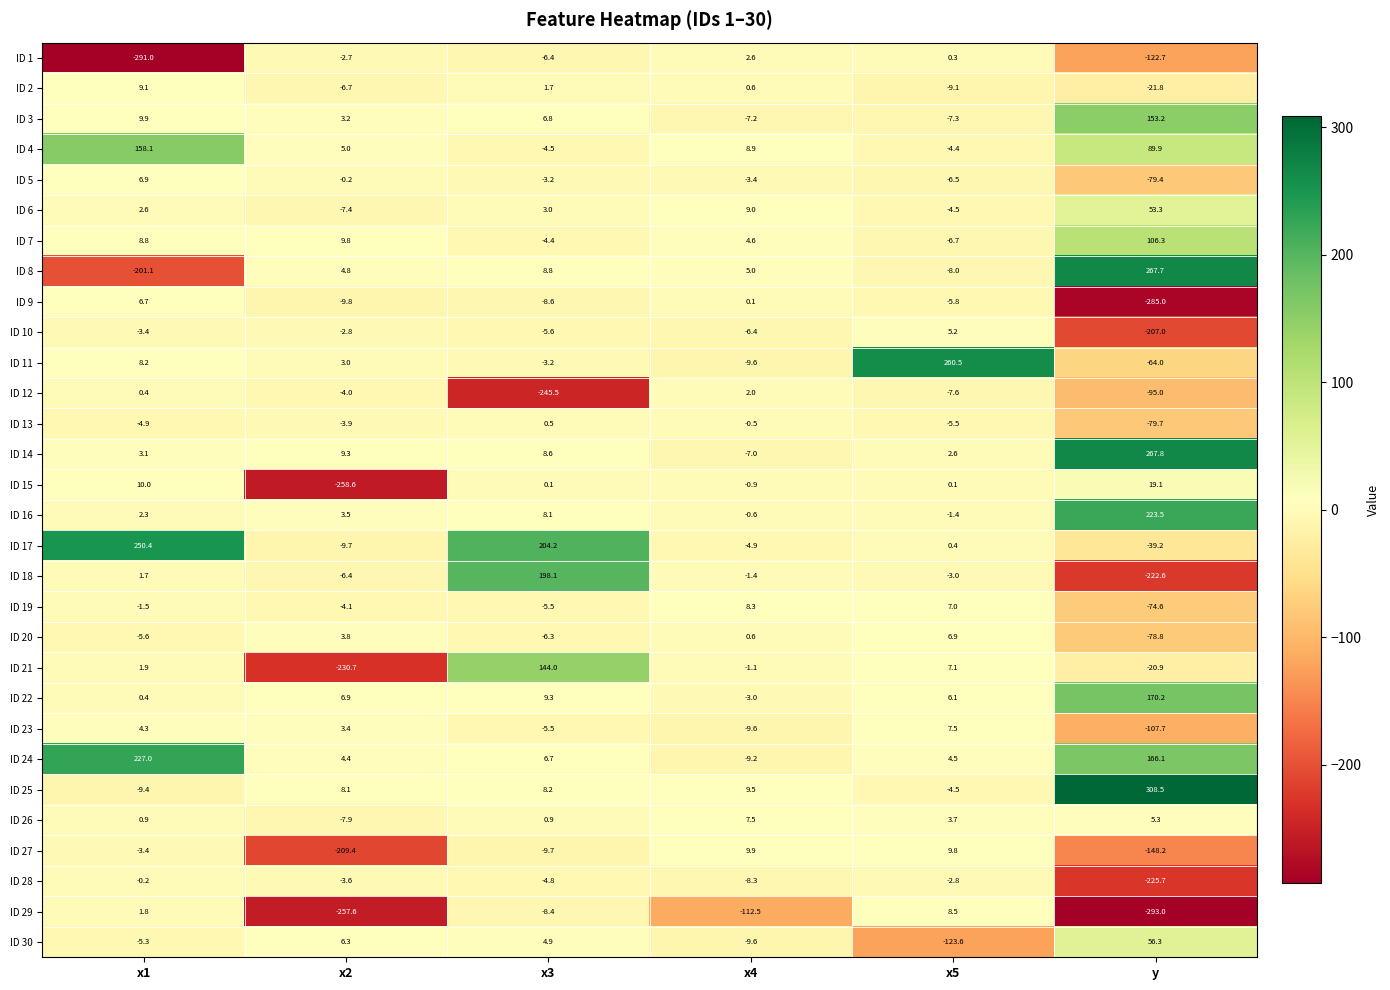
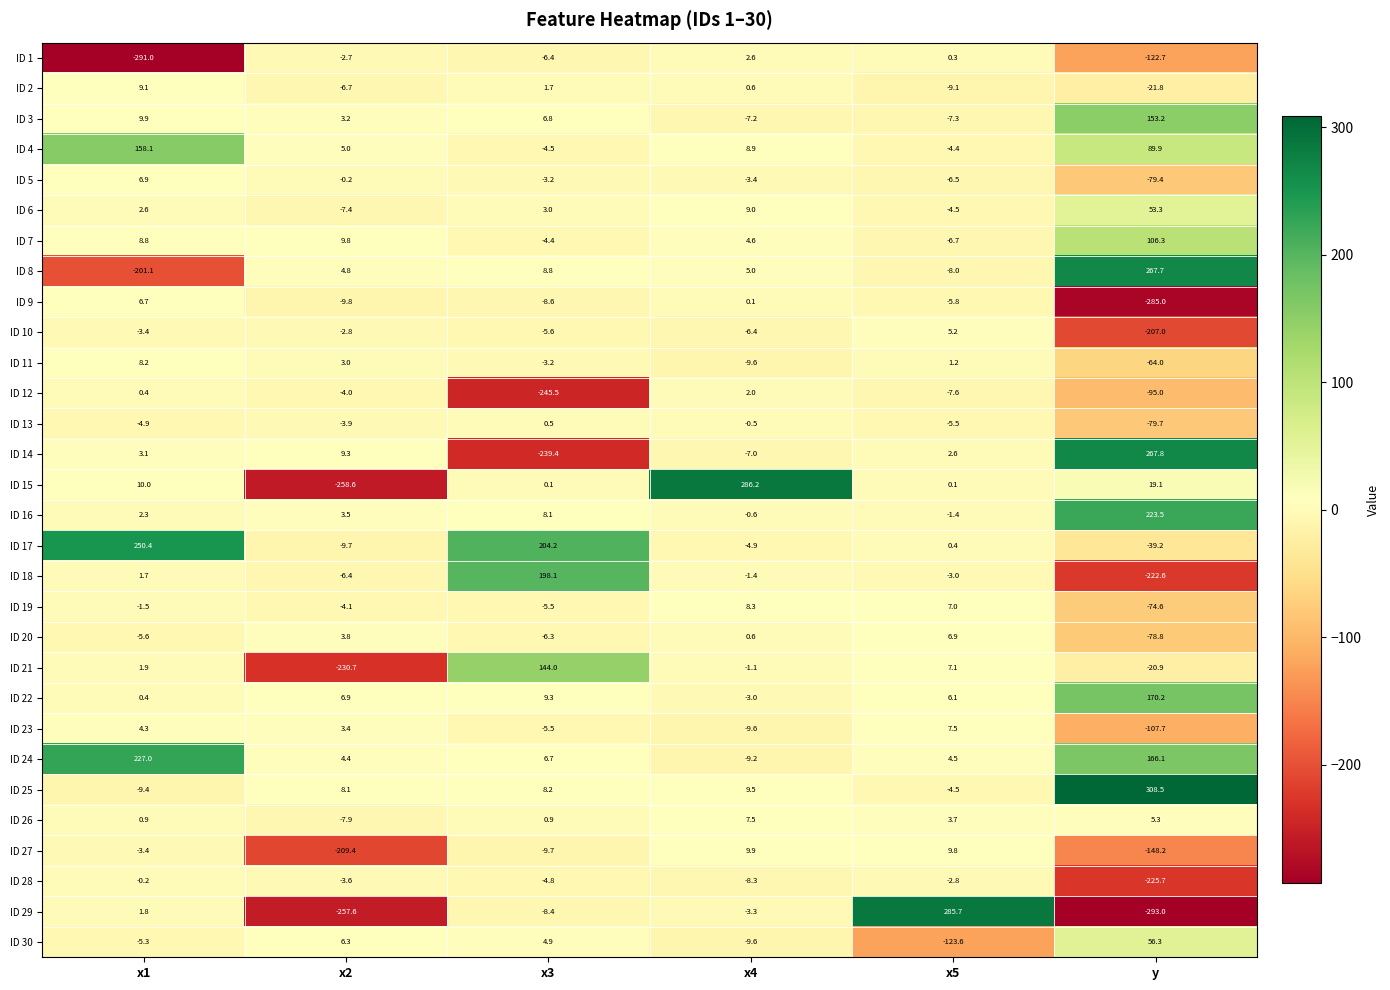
  {
    "ID 1": {
      "x1": -291.0,
      "x2": -2.7,
      "x3": -6.4,
      "x4": 2.6,
      "x5": 0.3,
      "y": -122.7
    },
    "ID 2": {
      "x1": 9.1,
      "x2": -6.7,
      "x3": 1.7,
      "x4": 0.6,
      "x5": -9.1,
      "y": -21.8
    },
    "ID 3": {
      "x1": 9.9,
      "x2": 3.2,
      "x3": 6.8,
      "x4": -7.2,
      "x5": -7.3,
      "y": 153.2
    },
    "ID 4": {
      "x1": 158.1,
      "x2": 5.0,
      "x3": -4.5,
      "x4": 8.9,
      "x5": -4.4,
      "y": 89.9
    },
    "ID 5": {
      "x1": 6.9,
      "x2": -0.2,
      "x3": -3.2,
      "x4": -3.4,
      "x5": -6.5,
      "y": -79.4
    },
    "ID 6": {
      "x1": 2.6,
      "x2": -7.4,
      "x3": 3.0,
      "x4": 9.0,
      "x5": -4.5,
      "y": 53.3
    },
    "ID 7": {
      "x1": 8.8,
      "x2": 9.8,
      "x3": -4.4,
      "x4": 4.6,
      "x5": -6.7,
      "y": 106.3
    },
    "ID 8": {
      "x1": -201.1,
      "x2": 4.8,
      "x3": 8.8,
      "x4": 5.0,
      "x5": -8.0,
      "y": 267.7
    },
    "ID 9": {
      "x1": 6.7,
      "x2": -9.8,
      "x3": -8.6,
      "x4": 0.1,
      "x5": -5.8,
      "y": -285.0
    },
    "ID 10": {
      "x1": -3.4,
      "x2": -2.8,
      "x3": -5.6,
      "x4": -6.4,
      "x5": 5.2,
      "y": -207.0
    },
    "ID 11": {
      "x1": 8.2,
      "x2": 3.0,
      "x3": -3.2,
      "x4": -9.6,
-     "x5": 260.5,
+     "x5": 1.2,
      "y": -64.0
    },
    "ID 12": {
      "x1": 0.4,
      "x2": -4.0,
      "x3": -245.5,
      "x4": 2.0,
      "x5": -7.6,
      "y": -95.0
    },
    "ID 13": {
      "x1": -4.9,
      "x2": -3.9,
      "x3": 0.5,
      "x4": -0.5,
      "x5": -5.5,
      "y": -79.7
    },
    "ID 14": {
      "x1": 3.1,
      "x2": 9.3,
-     "x3": 8.6,
+     "x3": -239.4,
      "x4": -7.0,
      "x5": 2.6,
      "y": 267.8
    },
    "ID 15": {
      "x1": 10.0,
      "x2": -258.6,
      "x3": 0.1,
-     "x4": -0.9,
+     "x4": 286.2,
      "x5": 0.1,
      "y": 19.1
    },
    "ID 16": {
      "x1": 2.3,
      "x2": 3.5,
      "x3": 8.1,
      "x4": -0.6,
      "x5": -1.4,
      "y": 223.5
    },
    "ID 17": {
      "x1": 250.4,
      "x2": -9.7,
      "x3": 204.2,
      "x4": -4.9,
      "x5": 0.4,
      "y": -39.2
    },
    "ID 18": {
      "x1": 1.7,
      "x2": -6.4,
      "x3": 198.1,
      "x4": -1.4,
      "x5": -3.0,
      "y": -222.6
    },
    "ID 19": {
      "x1": -1.5,
      "x2": -4.1,
      "x3": -5.5,
      "x4": 8.3,
      "x5": 7.0,
      "y": -74.6
    },
    "ID 20": {
      "x1": -5.6,
      "x2": 3.8,
      "x3": -6.3,
      "x4": 0.6,
      "x5": 6.9,
      "y": -78.8
    },
    "ID 21": {
      "x1": 1.9,
      "x2": -230.7,
      "x3": 144.0,
      "x4": -1.1,
      "x5": 7.1,
      "y": -20.9
    },
    "ID 22": {
      "x1": 0.4,
      "x2": 6.9,
      "x3": 9.3,
      "x4": -3.0,
      "x5": 6.1,
      "y": 170.2
    },
    "ID 23": {
      "x1": 4.3,
      "x2": 3.4,
      "x3": -5.5,
      "x4": -9.6,
      "x5": 7.5,
      "y": -107.7
    },
    "ID 24": {
      "x1": 227.0,
      "x2": 4.4,
      "x3": 6.7,
      "x4": -9.2,
      "x5": 4.5,
      "y": 166.1
    },
    "ID 25": {
      "x1": -9.4,
      "x2": 8.1,
      "x3": 8.2,
      "x4": 9.5,
      "x5": -4.5,
      "y": 308.5
    },
    "ID 26": {
      "x1": 0.9,
      "x2": -7.9,
      "x3": 0.9,
      "x4": 7.5,
      "x5": 3.7,
      "y": 5.3
    },
    "ID 27": {
      "x1": -3.4,
      "x2": -209.4,
      "x3": -9.7,
      "x4": 9.9,
      "x5": 9.8,
      "y": -148.2
    },
    "ID 28": {
      "x1": -0.2,
      "x2": -3.6,
      "x3": -4.8,
      "x4": -8.3,
      "x5": -2.8,
      "y": -225.7
    },
    "ID 29": {
      "x1": 1.8,
      "x2": -257.6,
      "x3": -8.4,
-     "x4": -112.5,
-     "x5": 8.5,
+     "x4": -3.3,
+     "x5": 285.7,
      "y": -293.0
    },
    "ID 30": {
      "x1": -5.3,
      "x2": 6.3,
      "x3": 4.9,
      "x4": -9.6,
      "x5": -123.6,
      "y": 56.3
    }
  }
